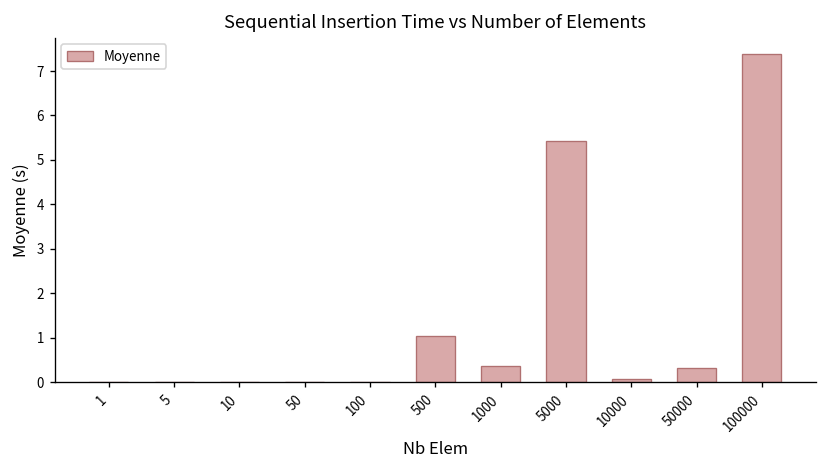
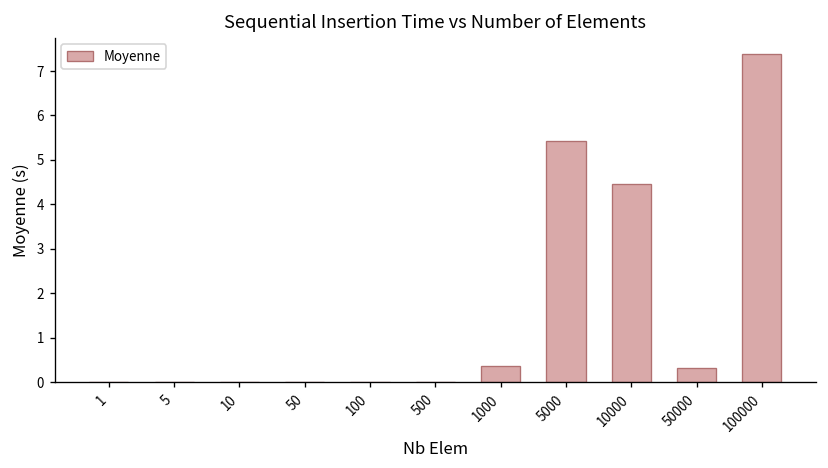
  {
-   "500": 1.0,
+   "500": 0.0,
    "1000": 0.4,
    "5000": 5.4,
-   "10000": 0.1,
+   "10000": 4.4,
    "50000": 0.3,
    "100000": 7.4
  }
